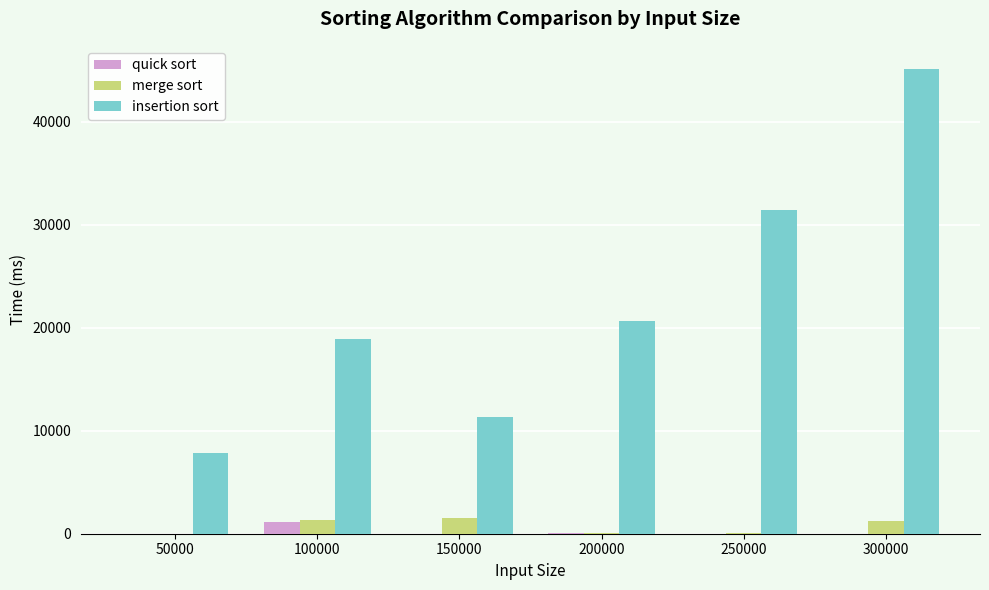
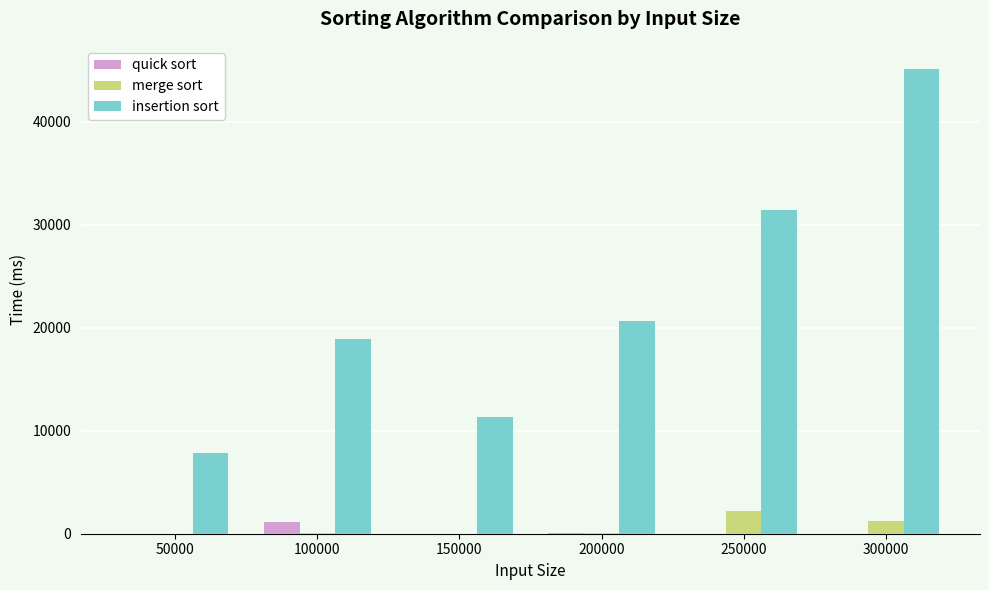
  {
    "quick sort": {
      "100000": 1200
    },
    "merge sort": {
-     "100000": 1400,
-     "150000": 1600,
-     "250000": 0,
+     "100000": 0,
+     "150000": 0,
+     "250000": 2200,
      "300000": 1200
    },
    "insertion sort": {
      "50000": 7800,
      "100000": 18900,
      "150000": 11300,
      "200000": 20700,
      "250000": 31500,
      "300000": 45100
    }
  }
